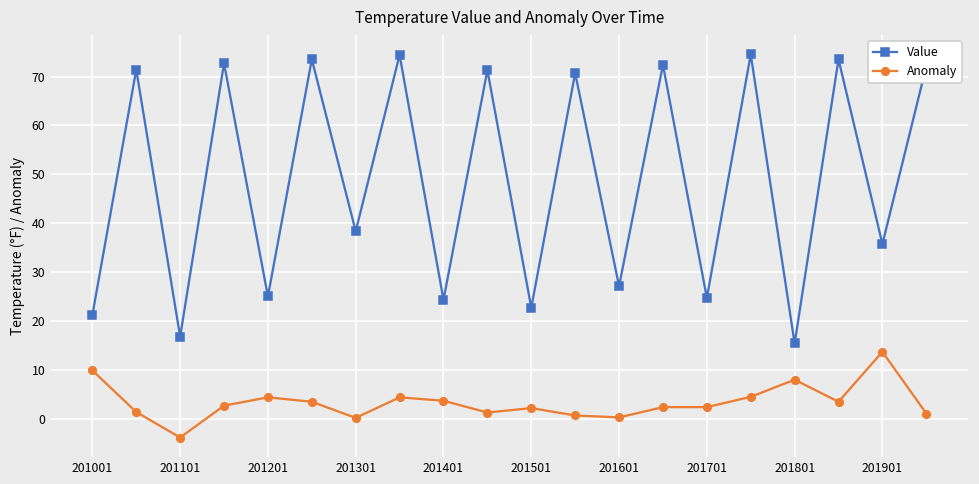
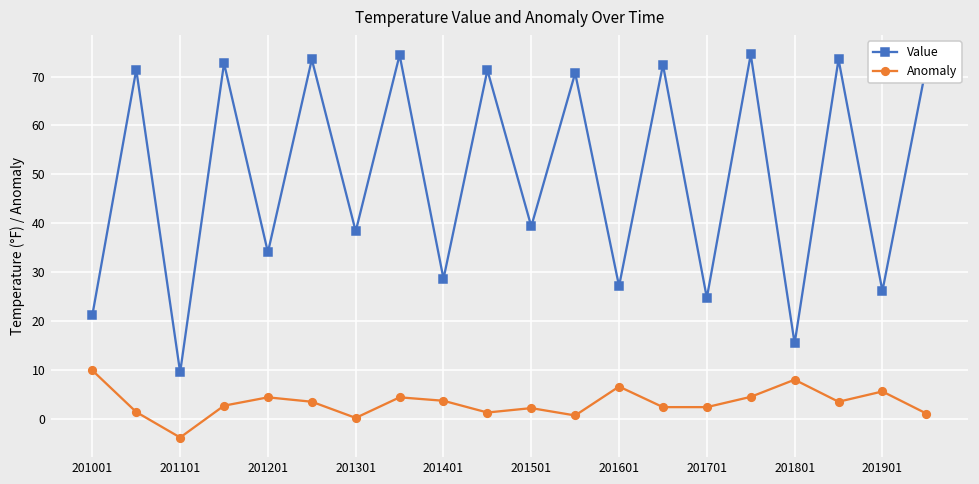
  {
    "Value": {
      "201001": 21,
-     "201101": 17,
-     "201201": 25,
+     "201101": 10,
+     "201201": 34,
      "201301": 38,
-     "201401": 24,
-     "201501": 23,
+     "201401": 29,
+     "201501": 39,
      "201601": 27,
      "201701": 25,
      "201801": 16,
-     "201901": 36
+     "201901": 26
    },
    "Anomaly": {
      "201001": 10,
      "201101": -4,
      "201201": 5,
      "201301": 0,
      "201401": 4,
      "201501": 2,
-     "201601": 0,
+     "201601": 7,
      "201701": 3,
      "201801": 8,
-     "201901": 14
+     "201901": 6
    }
  }
